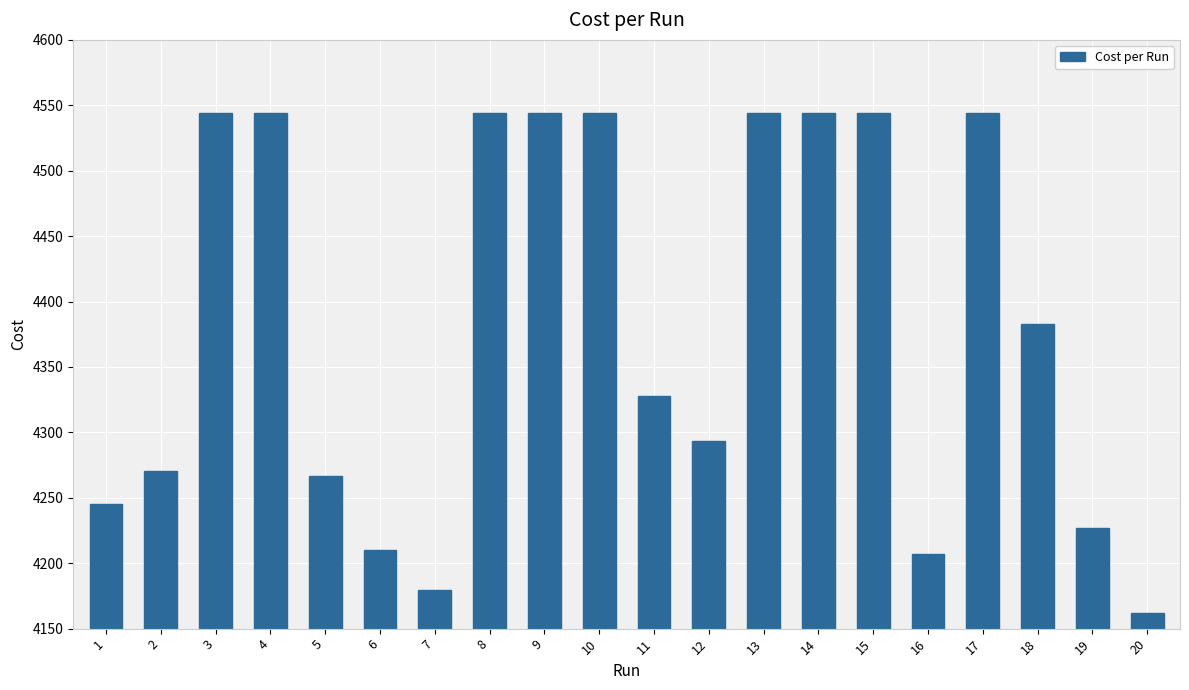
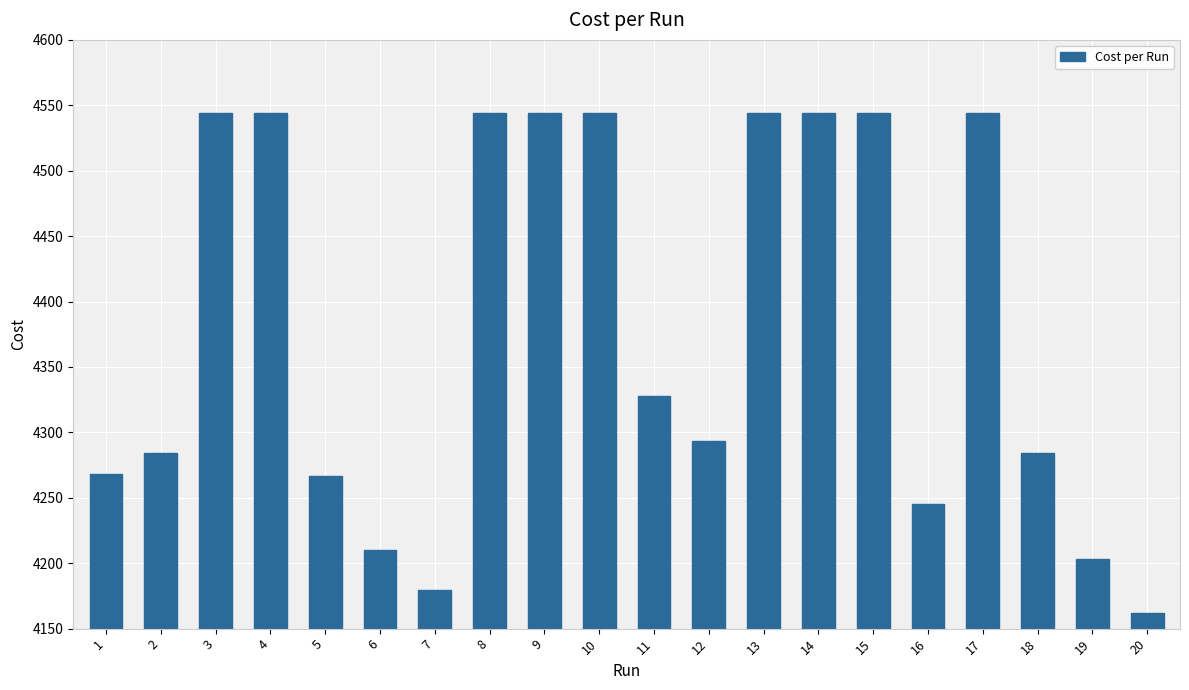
  {
-   "1": 4245,
-   "2": 4270,
+   "1": 4268,
+   "2": 4284,
    "3": 4544,
    "4": 4544,
    "5": 4267,
    "6": 4210,
    "7": 4179,
    "8": 4544,
    "9": 4544,
    "10": 4544,
    "11": 4328,
    "12": 4294,
    "13": 4544,
    "14": 4544,
    "15": 4544,
-   "16": 4207,
+   "16": 4245,
    "17": 4544,
-   "18": 4383,
-   "19": 4227,
+   "18": 4284,
+   "19": 4203,
    "20": 4162
  }
